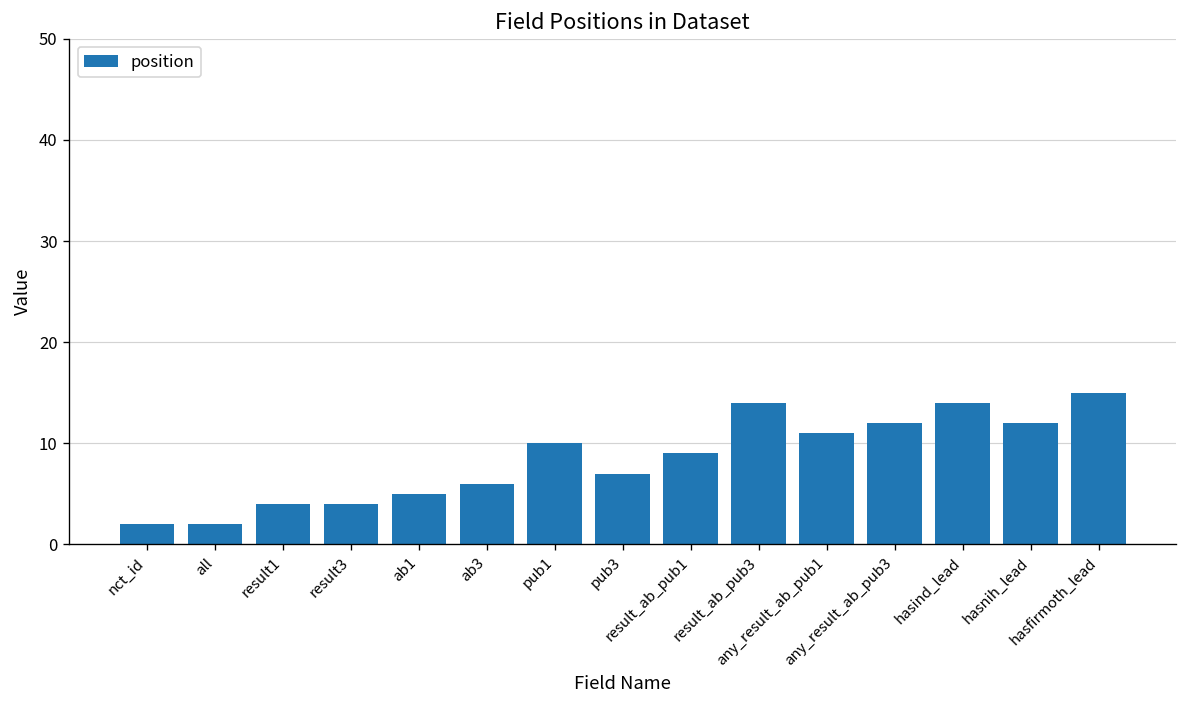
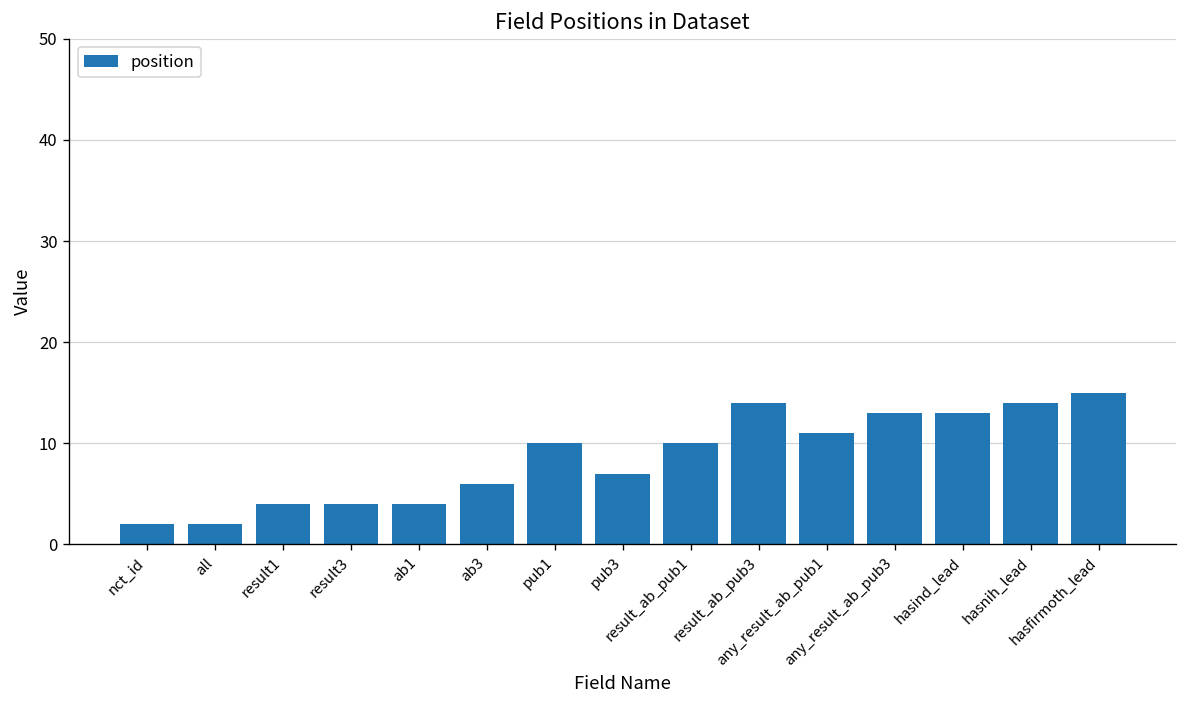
  {
    "nct_id": 2,
    "all": 2,
    "result1": 4,
    "result3": 4,
-   "ab1": 5,
+   "ab1": 4,
    "ab3": 6,
    "pub1": 10,
    "pub3": 7,
-   "result_ab_pub1": 9,
+   "result_ab_pub1": 10,
    "result_ab_pub3": 14,
    "any_result_ab_pub1": 11,
-   "any_result_ab_pub3": 12,
-   "hasind_lead": 14,
-   "hasnih_lead": 12,
+   "any_result_ab_pub3": 13,
+   "hasind_lead": 13,
+   "hasnih_lead": 14,
    "hasfirmoth_lead": 15
  }
